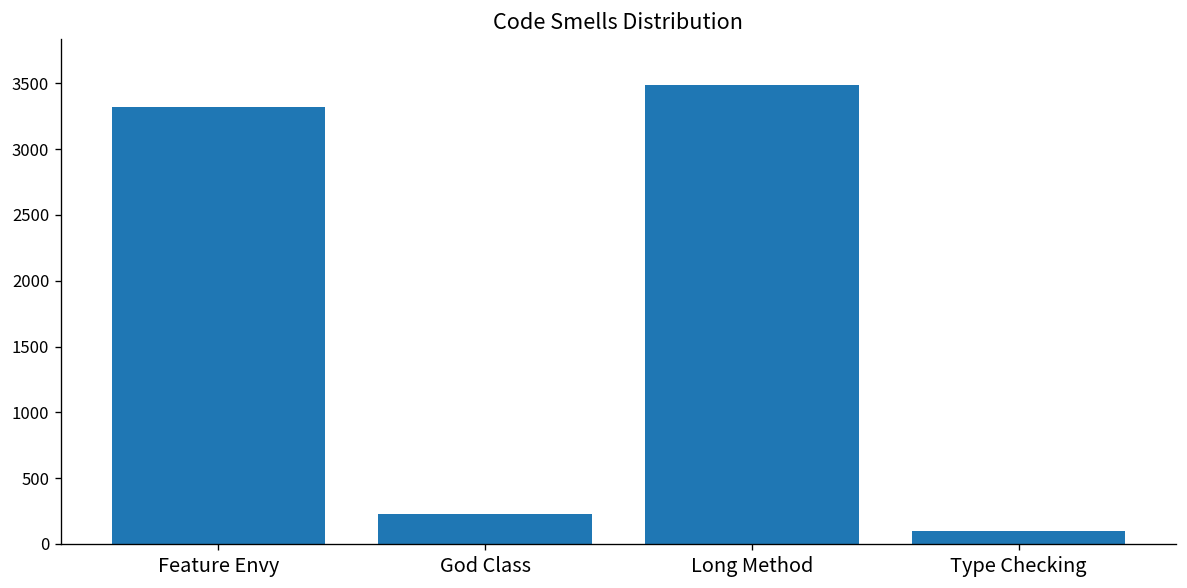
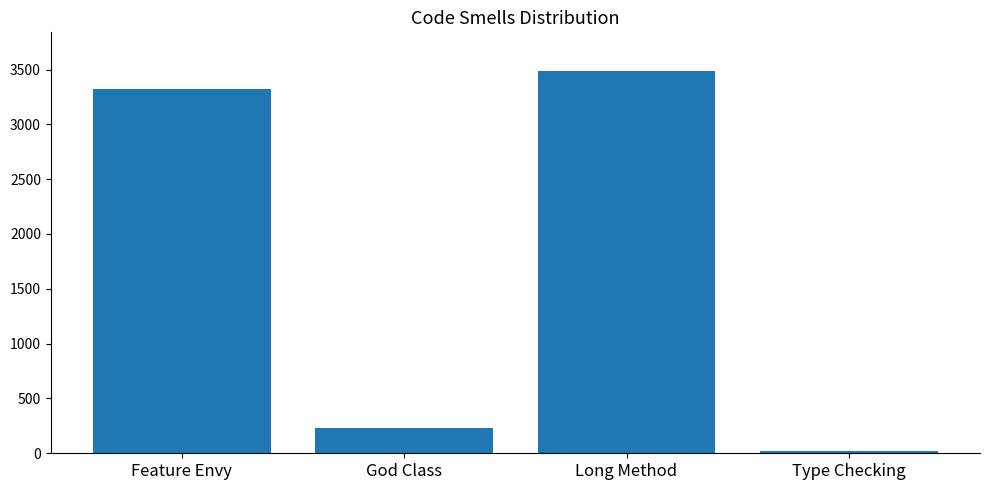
  {
    "Feature Envy": 3320,
    "God Class": 230,
    "Long Method": 3490,
-   "Type Checking": 100
+   "Type Checking": 20
  }
